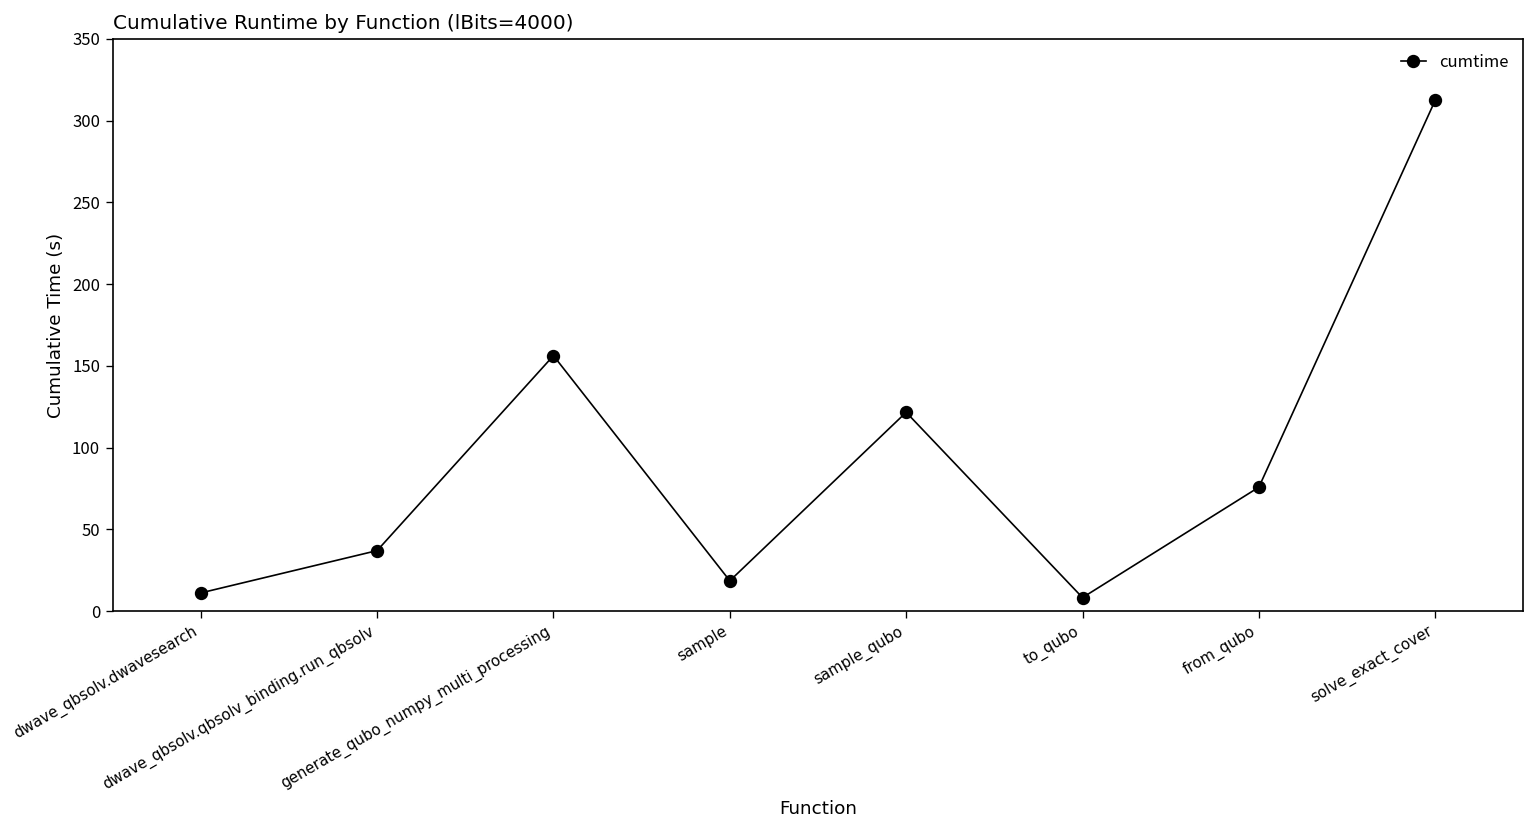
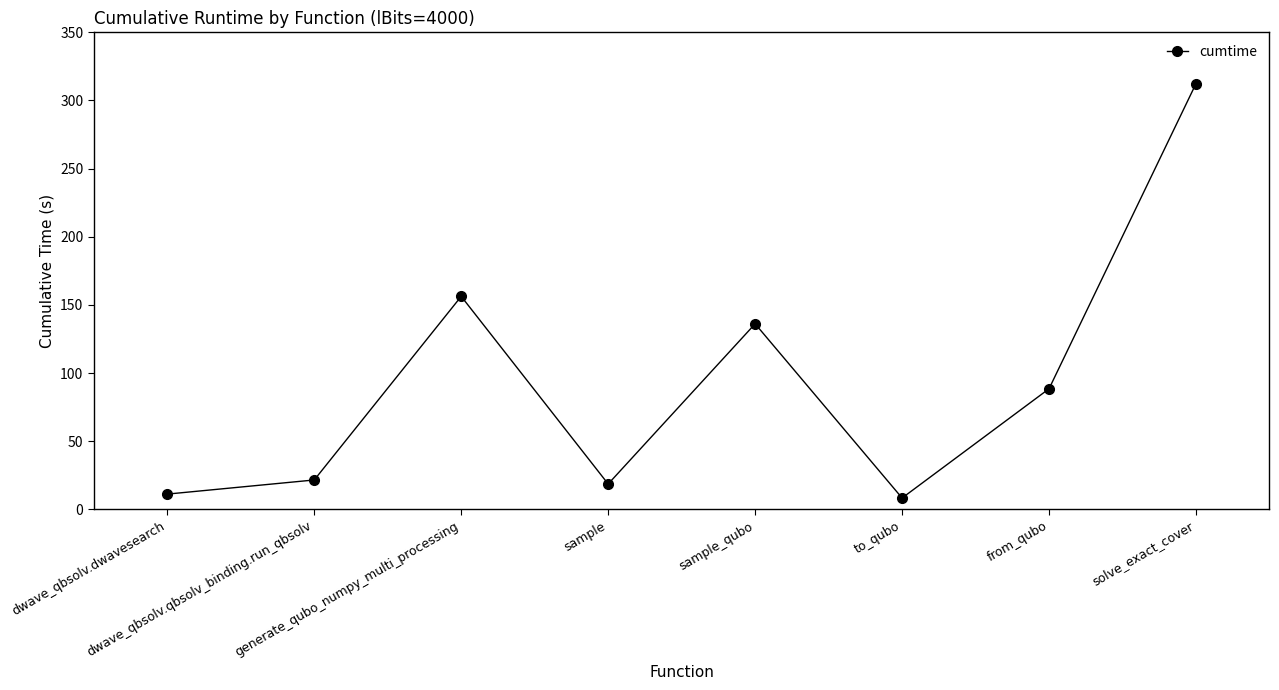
  {
    "dwave_qbsolv.dwavesearch": 11,
-   "dwave_qbsolv.qbsolv_binding.run_qbsolv": 37,
+   "dwave_qbsolv.qbsolv_binding.run_qbsolv": 22,
    "generate_qubo_numpy_multi_processing": 156,
    "sample": 19,
-   "sample_qubo": 122,
+   "sample_qubo": 136,
    "to_qubo": 8,
-   "from_qubo": 76,
+   "from_qubo": 88,
    "solve_exact_cover": 312
  }
